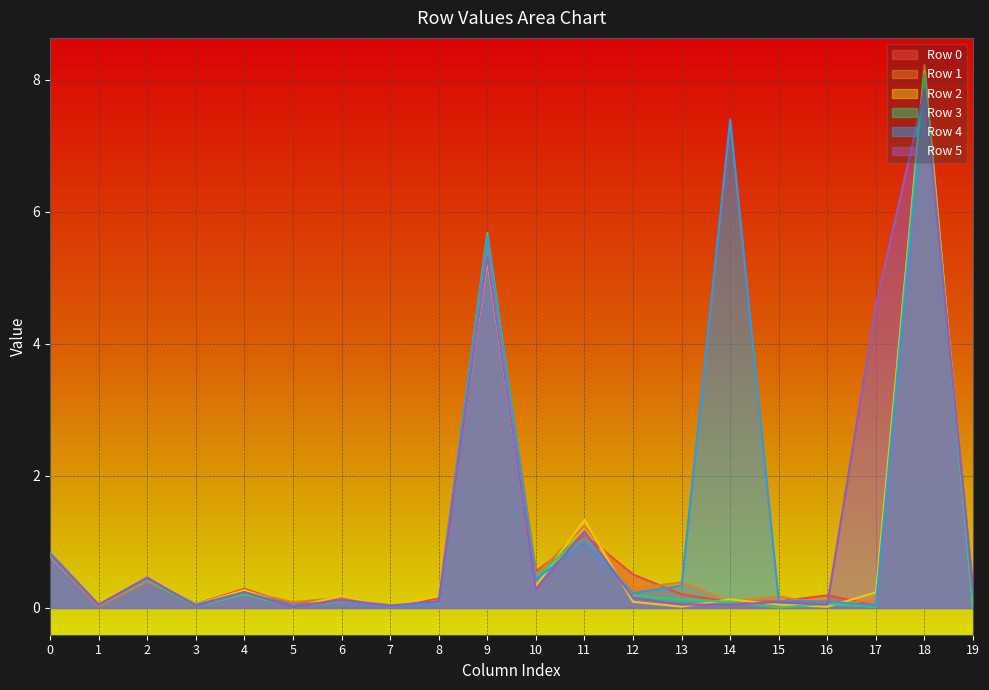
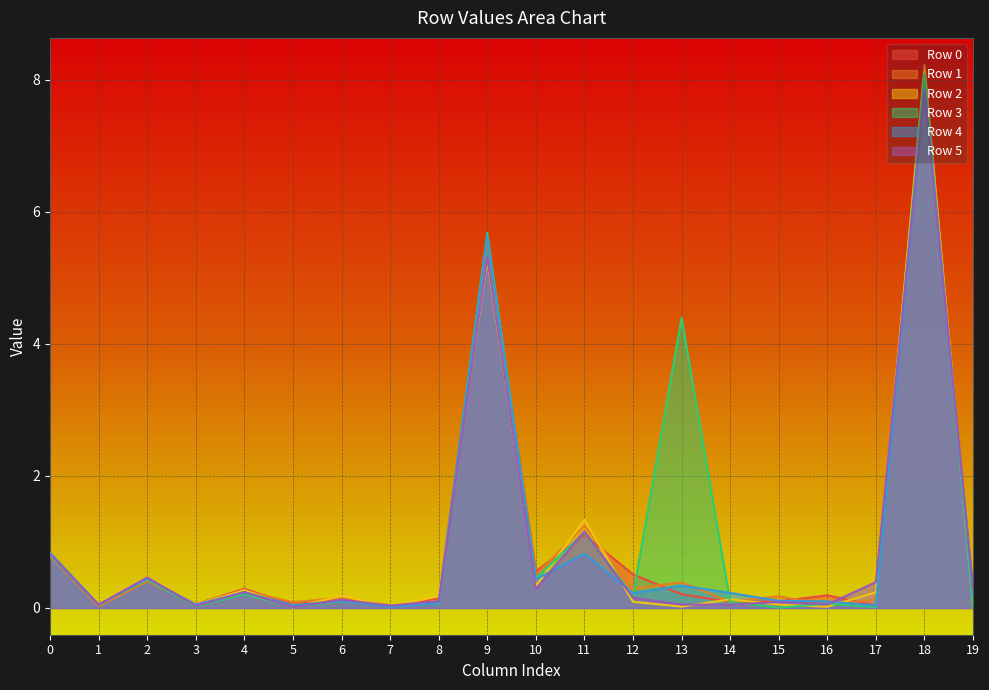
  {
    "Row 3": {
      "9": 5.7,
-     "13": 0.1,
+     "13": 4.4,
      "15": 0.0
    },
    "Row 4": {
-     "11": 1.0,
+     "11": 0.8,
      "13": 0.3,
-     "14": 7.4
+     "14": 0.2
    },
    "Row 5": {
      "9": 5.3,
      "10": 0.3,
      "14": 0.1,
-     "17": 4.6,
+     "17": 0.4,
      "19": 0.3
    }
  }
